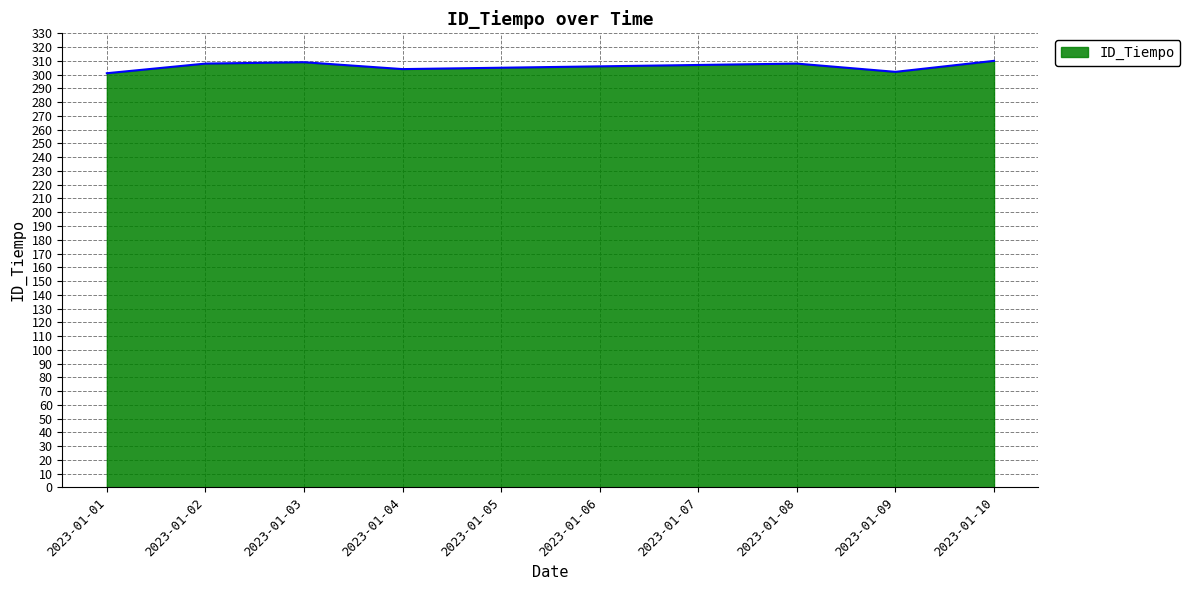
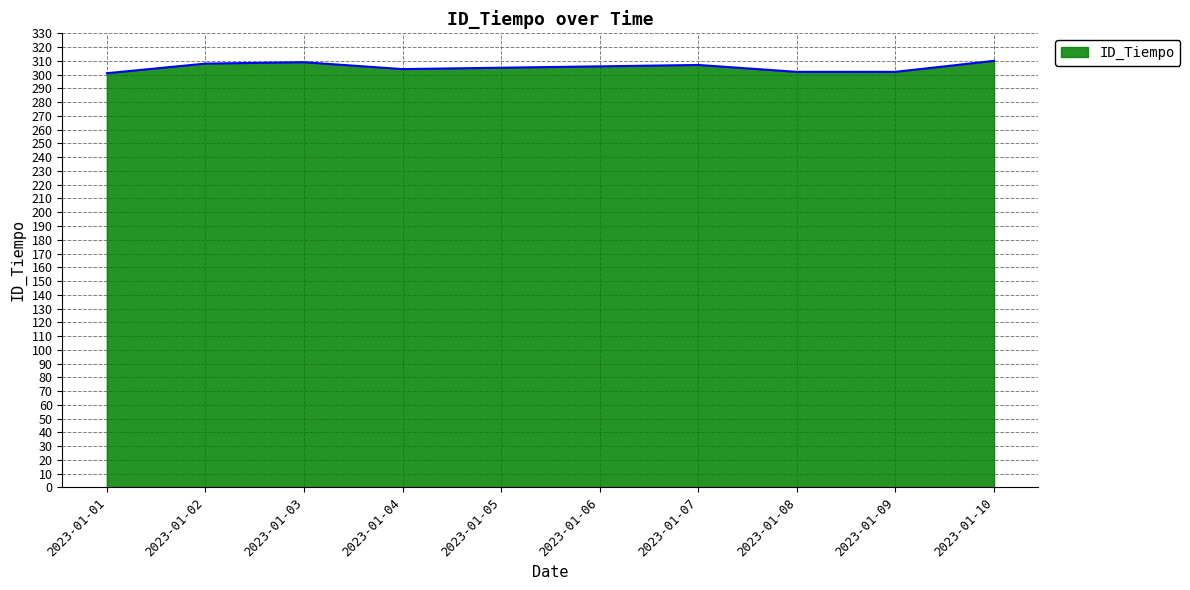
  {
    "2023-01-01": 301,
    "2023-01-02": 308,
    "2023-01-03": 309,
    "2023-01-04": 304,
    "2023-01-05": 305,
    "2023-01-06": 306,
    "2023-01-07": 307,
-   "2023-01-08": 308,
+   "2023-01-08": 302,
    "2023-01-09": 302,
    "2023-01-10": 310
  }
